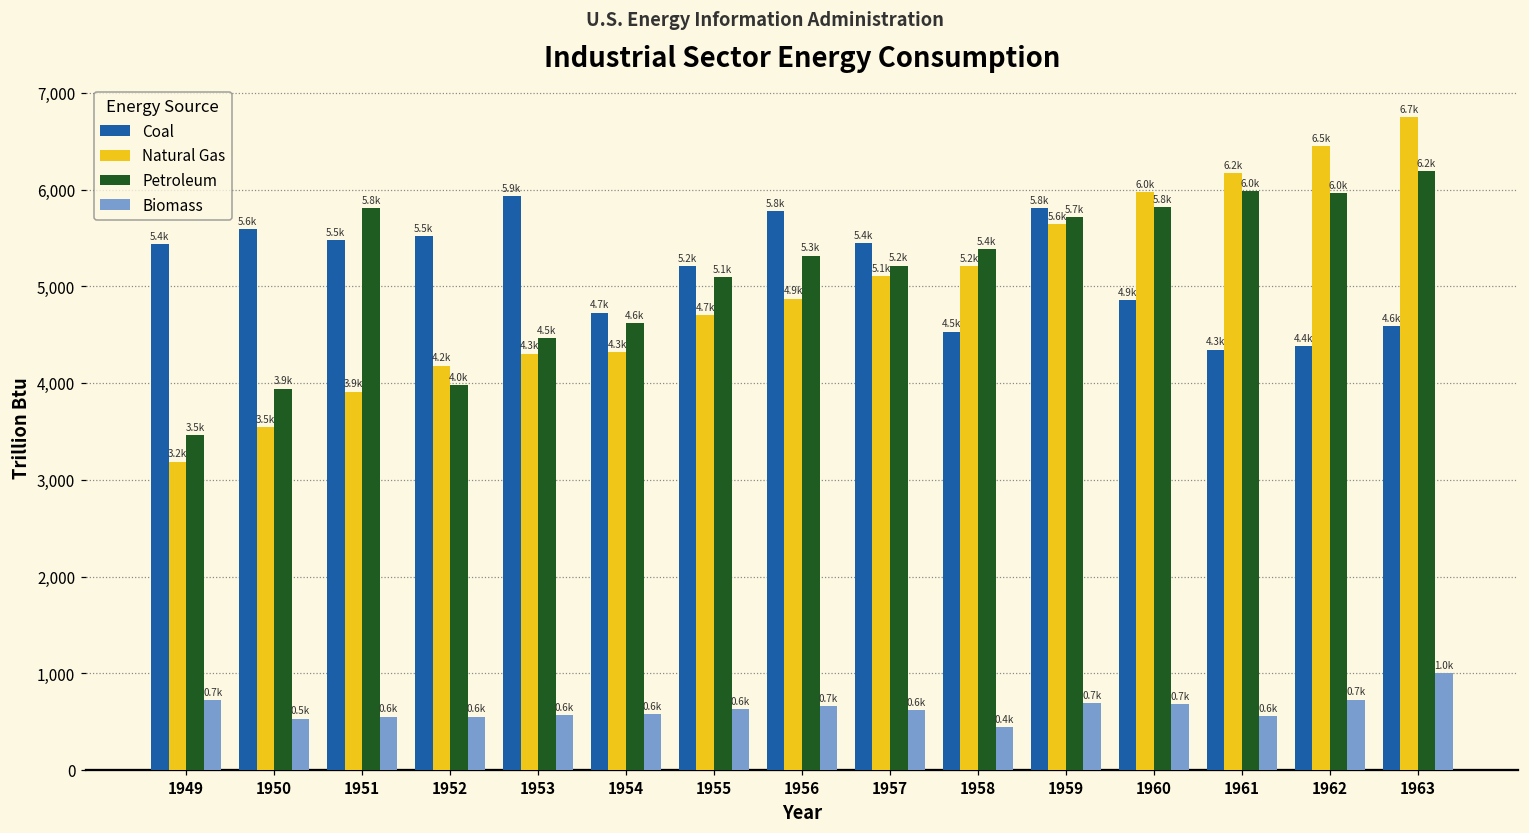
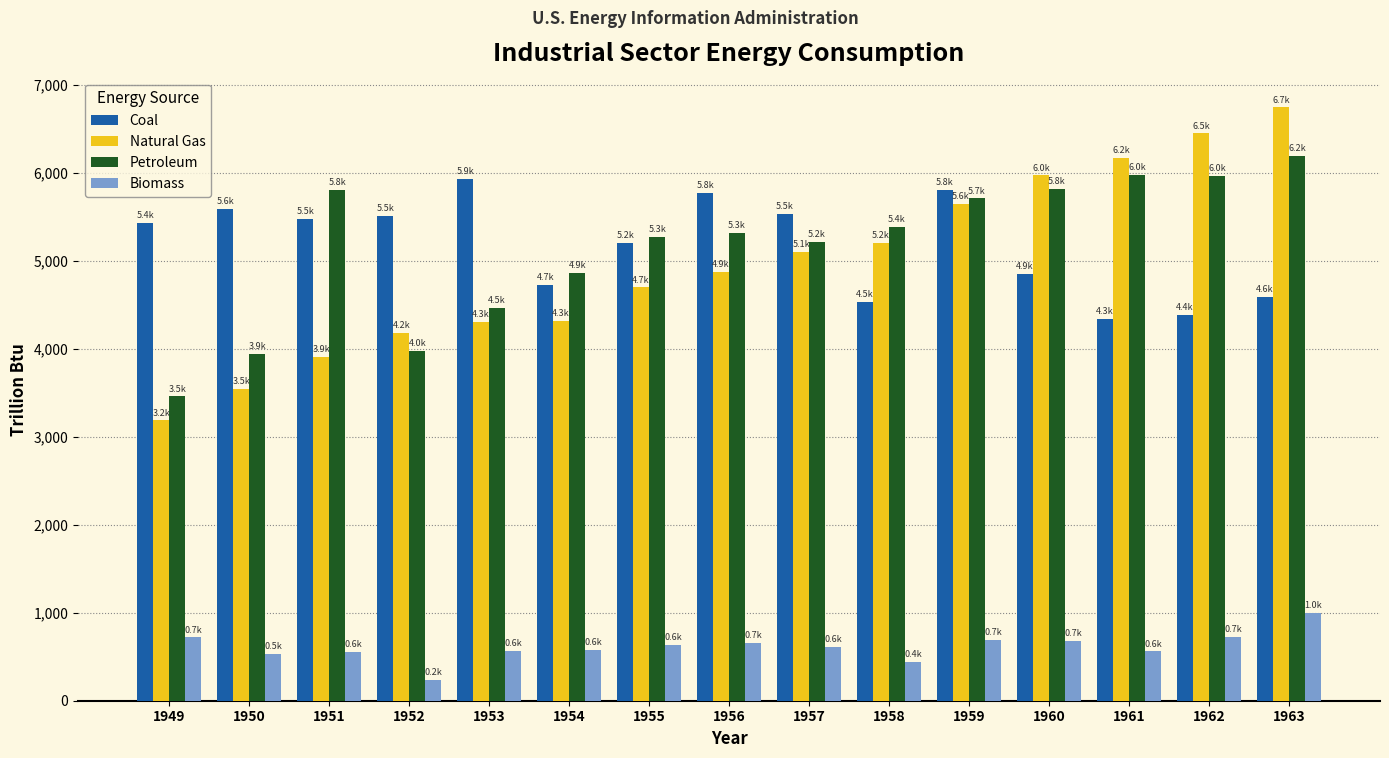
  {
    "Coal": {
      "1949": "5.4k",
      "1950": "5.6k",
      "1951": "5.5k",
      "1952": "5.5k",
      "1953": "5.9k",
      "1954": "4.7k",
      "1955": "5.2k",
      "1956": "5.8k",
-     "1957": "5.4k",
+     "1957": "5.5k",
      "1958": "4.5k",
      "1959": "5.8k",
      "1960": "4.9k",
      "1961": "4.3k",
      "1962": "4.4k",
      "1963": "4.6k"
    },
    "Natural Gas": {
      "1949": "3.2k",
      "1950": "3.5k",
      "1951": "3.9k",
      "1952": "4.2k",
      "1953": "4.3k",
      "1954": "4.3k",
      "1955": "4.7k",
      "1956": "4.9k",
      "1957": "5.1k",
      "1958": "5.2k",
      "1959": "5.6k",
      "1960": "6.0k",
      "1961": "6.2k",
      "1962": "6.5k",
      "1963": "6.7k"
    },
    "Petroleum": {
      "1949": "3.5k",
      "1950": "3.9k",
      "1951": "5.8k",
      "1952": "4.0k",
      "1953": "4.5k",
-     "1954": "4.6k",
-     "1955": "5.1k",
+     "1954": "4.9k",
+     "1955": "5.3k",
      "1956": "5.3k",
      "1957": "5.2k",
      "1958": "5.4k",
      "1959": "5.7k",
      "1960": "5.8k",
      "1961": "6.0k",
      "1962": "6.0k",
      "1963": "6.2k"
    },
    "Biomass": {
      "1949": "0.7k",
      "1950": "0.5k",
      "1951": "0.6k",
-     "1952": "0.6k",
+     "1952": "0.2k",
      "1953": "0.6k",
      "1954": "0.6k",
      "1955": "0.6k",
      "1956": "0.7k",
      "1957": "0.6k",
      "1958": "0.4k",
      "1959": "0.7k",
      "1960": "0.7k",
      "1961": "0.6k",
      "1962": "0.7k",
      "1963": "1.0k"
    }
  }
